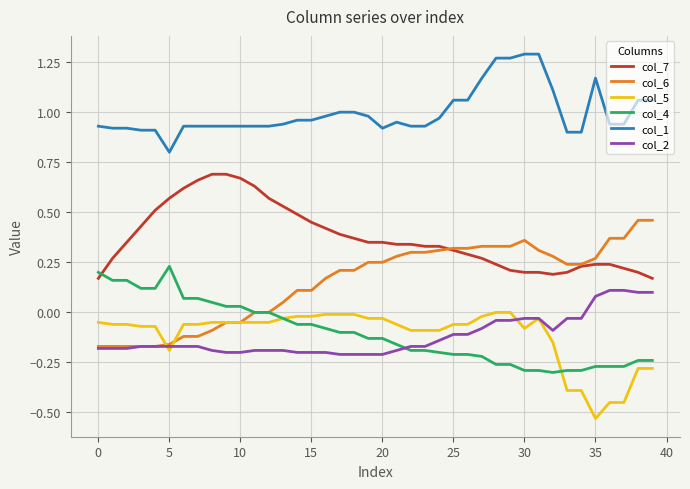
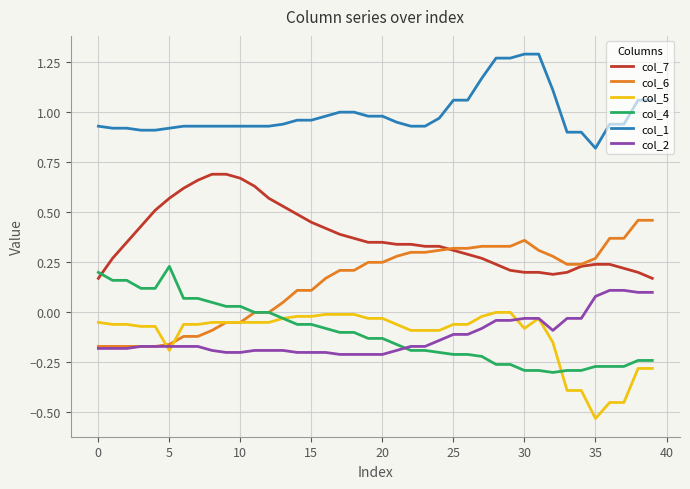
  {
    "col_7": {
      "0": 0.17,
      "5": 0.57,
      "10": 0.67,
      "15": 0.45,
      "20": 0.35,
      "30": 0.20,
      "35": 0.24
    },
    "col_6": {
      "15": 0.11,
      "20": 0.25,
      "30": 0.36,
      "35": 0.27
    },
    "col_5": {
      "0": -0.05,
      "5": -0.19,
      "15": -0.02,
      "20": -0.03,
      "25": -0.06,
      "30": -0.08,
      "35": -0.53
    },
    "col_4": {
      "0": 0.20,
      "5": 0.23,
      "10": 0.03,
      "15": -0.06,
      "20": -0.13,
      "25": -0.21,
      "30": -0.29,
      "35": -0.27
    },
    "col_1": {
      "0": 0.93,
-     "5": 0.80,
+     "5": 0.92,
      "10": 0.93,
      "15": 0.96,
-     "20": 0.92,
+     "20": 0.98,
      "25": 1.06,
      "30": 1.29,
-     "35": 1.17
+     "35": 0.82
    },
    "col_2": {
      "10": -0.20,
      "15": -0.20,
      "20": -0.21,
      "25": -0.11,
      "30": -0.03,
      "35": 0.08
    }
  }
